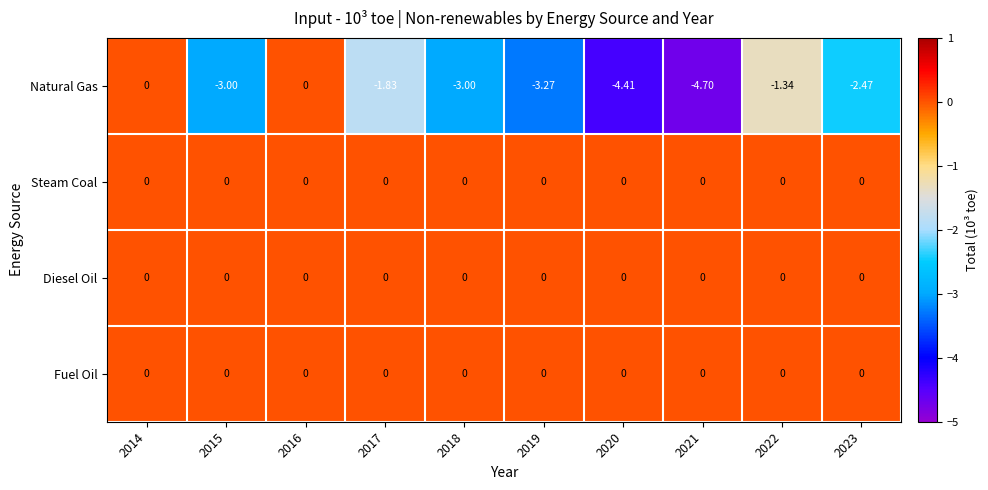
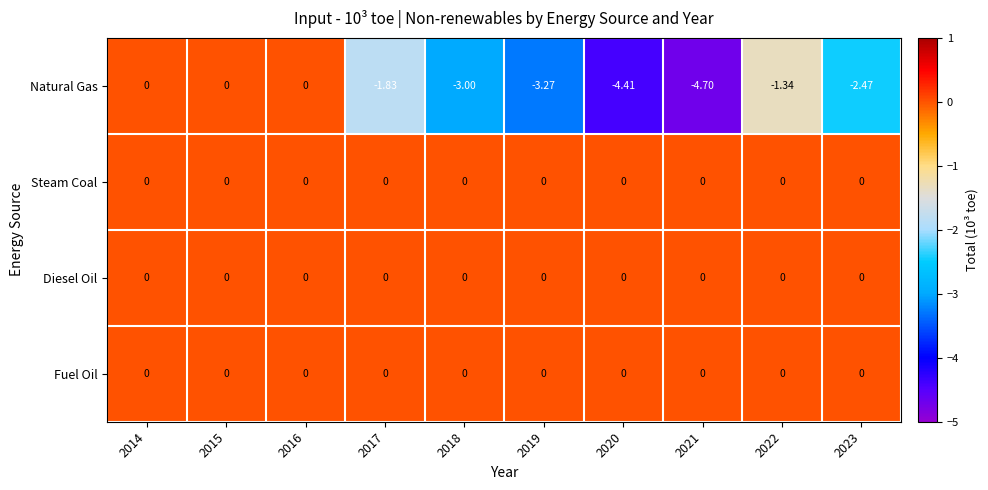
  {
    "Natural Gas": {
      "2014": 0,
-     "2015": -3.00,
+     "2015": 0,
      "2016": 0,
      "2017": -1.83,
      "2018": -3.00,
      "2019": -3.27,
      "2020": -4.41,
      "2021": -4.70,
      "2022": -1.34,
      "2023": -2.47
    },
    "Steam Coal": {
      "2014": 0,
      "2015": 0,
      "2016": 0,
      "2017": 0,
      "2018": 0,
      "2019": 0,
      "2020": 0,
      "2021": 0,
      "2022": 0,
      "2023": 0
    },
    "Diesel Oil": {
      "2014": 0,
      "2015": 0,
      "2016": 0,
      "2017": 0,
      "2018": 0,
      "2019": 0,
      "2020": 0,
      "2021": 0,
      "2022": 0,
      "2023": 0
    },
    "Fuel Oil": {
      "2014": 0,
      "2015": 0,
      "2016": 0,
      "2017": 0,
      "2018": 0,
      "2019": 0,
      "2020": 0,
      "2021": 0,
      "2022": 0,
      "2023": 0
    }
  }
